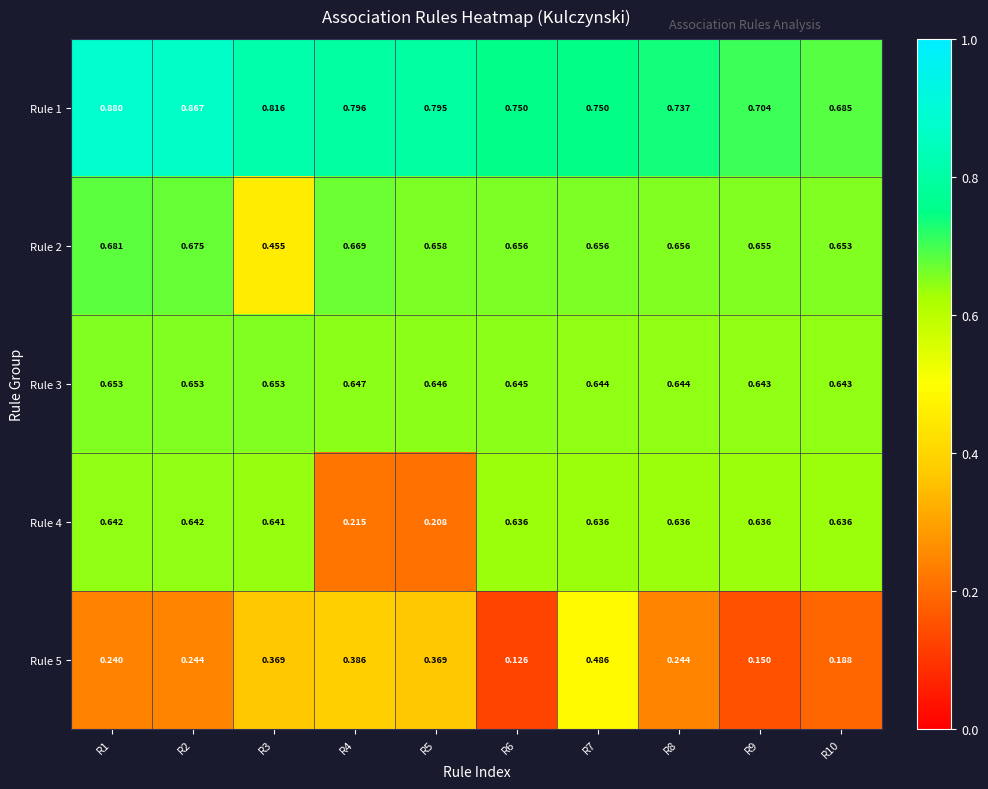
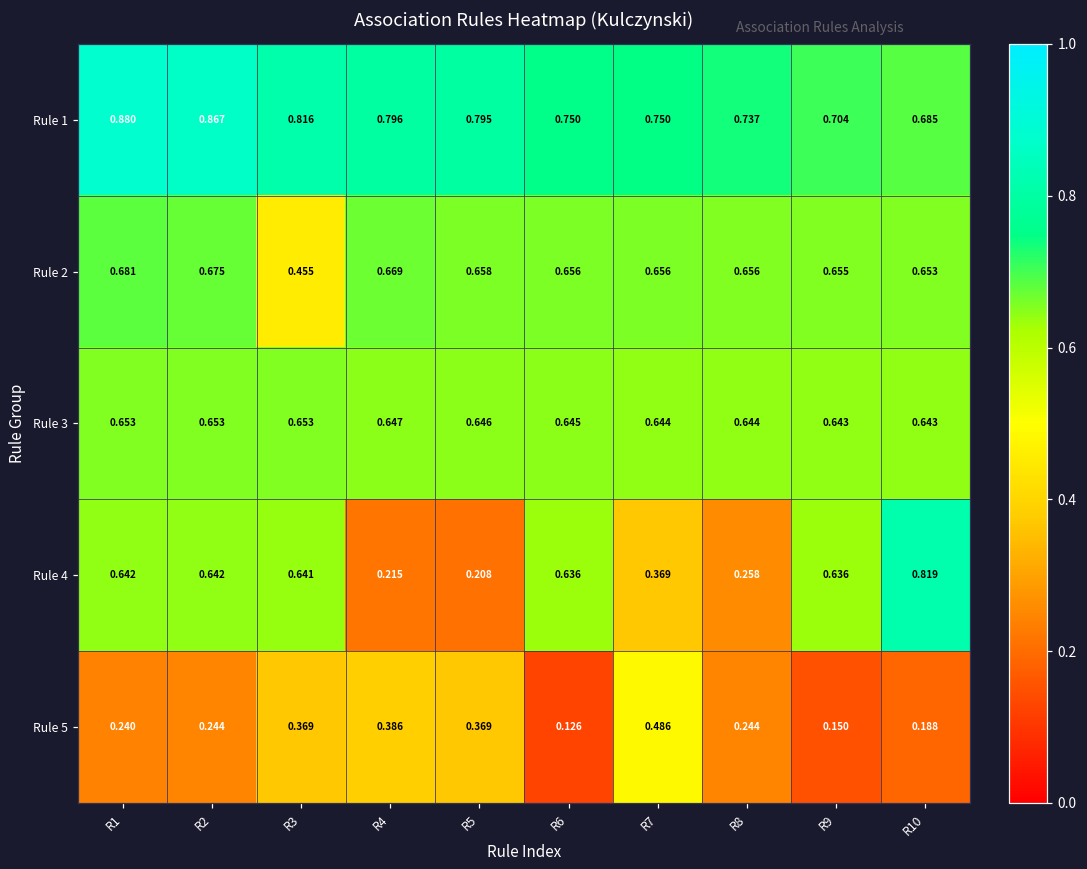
  {
    "Rule 1": {
      "R1": 0.880,
      "R2": 0.867,
      "R3": 0.816,
      "R4": 0.796,
      "R5": 0.795,
      "R6": 0.750,
      "R7": 0.750,
      "R8": 0.737,
      "R9": 0.704,
      "R10": 0.685
    },
    "Rule 2": {
      "R1": 0.681,
      "R2": 0.675,
      "R3": 0.455,
      "R4": 0.669,
      "R5": 0.658,
      "R6": 0.656,
      "R7": 0.656,
      "R8": 0.656,
      "R9": 0.655,
      "R10": 0.653
    },
    "Rule 3": {
      "R1": 0.653,
      "R2": 0.653,
      "R3": 0.653,
      "R4": 0.647,
      "R5": 0.646,
      "R6": 0.645,
      "R7": 0.644,
      "R8": 0.644,
      "R9": 0.643,
      "R10": 0.643
    },
    "Rule 4": {
      "R1": 0.642,
      "R2": 0.642,
      "R3": 0.641,
      "R4": 0.215,
      "R5": 0.208,
      "R6": 0.636,
-     "R7": 0.636,
-     "R8": 0.636,
+     "R7": 0.369,
+     "R8": 0.258,
      "R9": 0.636,
-     "R10": 0.636
+     "R10": 0.819
    },
    "Rule 5": {
      "R1": 0.240,
      "R2": 0.244,
      "R3": 0.369,
      "R4": 0.386,
      "R5": 0.369,
      "R6": 0.126,
      "R7": 0.486,
      "R8": 0.244,
      "R9": 0.150,
      "R10": 0.188
    }
  }
